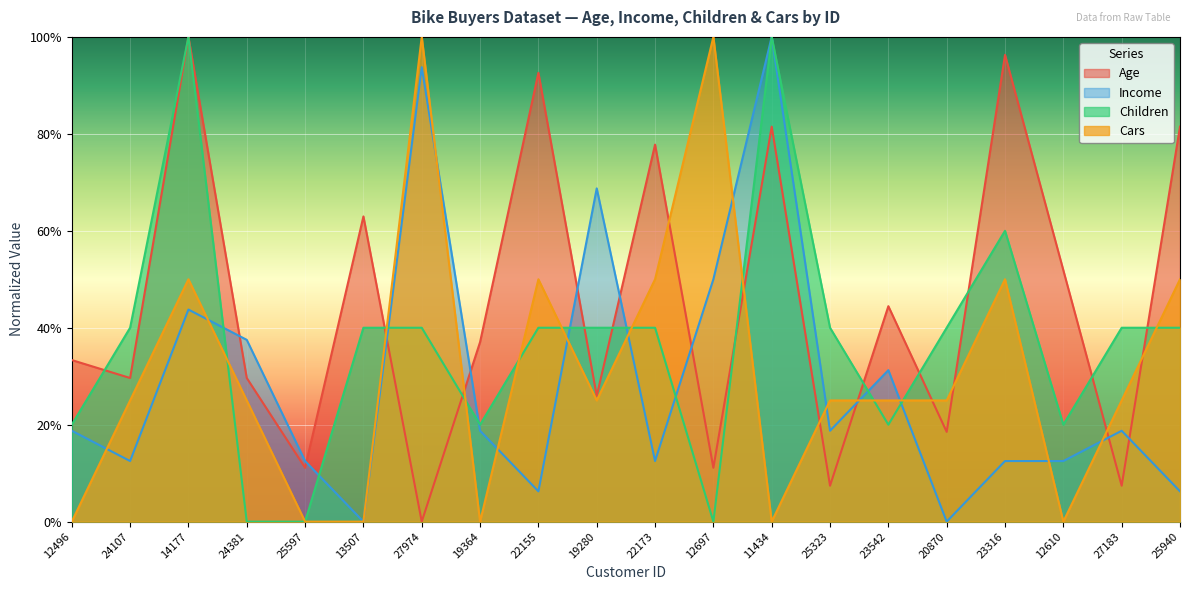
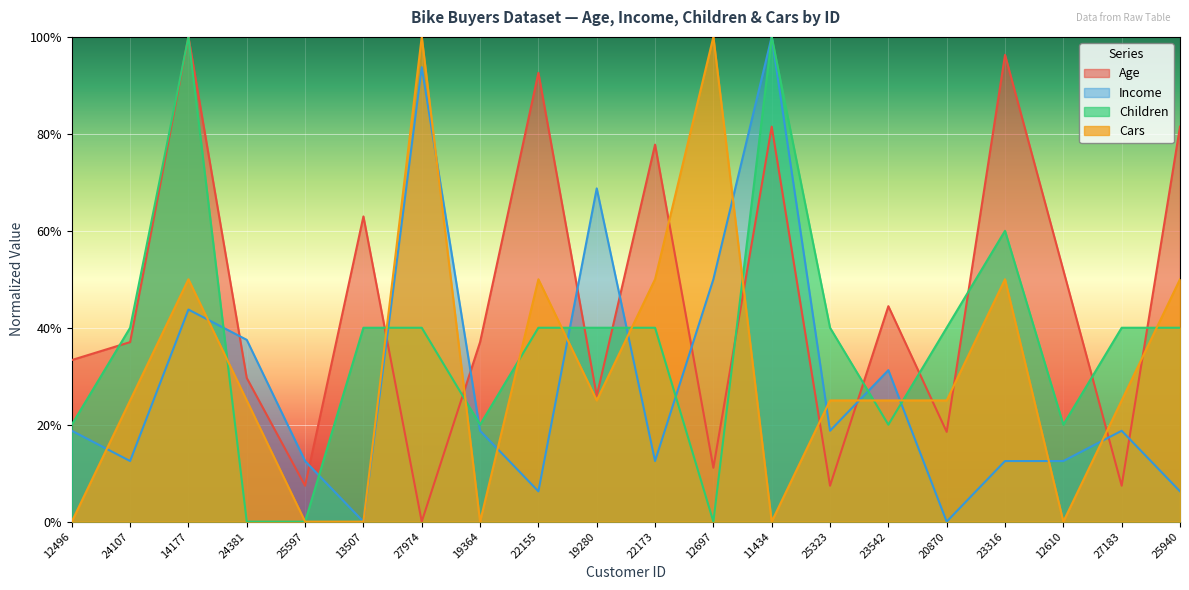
  {
    "Age": {
      "12496": "33%",
-     "24107": "30%",
+     "24107": "37%",
      "24381": "30%",
-     "25597": "11%",
+     "25597": "7%",
      "13507": "63%",
      "27974": "0%",
      "19364": "37%",
      "22155": "93%",
      "19280": "26%",
      "22173": "78%",
      "12697": "11%",
      "11434": "81%",
      "25323": "7%",
      "23542": "44%",
      "20870": "19%",
      "23316": "96%",
      "12610": "52%",
      "27183": "7%",
      "25940": "81%"
    },
    "Income": {
      "12496": "19%",
      "24107": "12%",
      "14177": "44%",
      "24381": "37%",
      "25597": "12%",
      "27974": "94%",
      "19364": "19%",
      "22155": "6%",
      "19280": "69%",
      "22173": "12%",
      "12697": "50%",
      "25323": "19%",
      "23542": "31%",
      "20870": "0%",
      "23316": "12%",
      "12610": "12%",
      "27183": "19%",
      "25940": "6%"
    },
    "Children": {
      "12496": "20%",
      "24107": "40%",
      "24381": "0%",
      "13507": "40%",
      "27974": "40%",
      "19364": "20%",
      "22155": "40%",
      "19280": "40%",
      "22173": "40%",
      "12697": "0%",
      "25323": "40%",
      "23542": "20%",
      "20870": "40%",
      "23316": "60%",
      "12610": "20%",
      "27183": "40%",
      "25940": "40%"
    },
    "Cars": {
      "12496": "0%",
      "24107": "25%",
      "14177": "50%",
      "24381": "25%",
      "27974": "100%",
      "19364": "0%",
      "22155": "50%",
      "19280": "25%",
      "22173": "50%",
      "12697": "100%",
      "11434": "0%",
      "25323": "25%",
      "23542": "25%",
      "20870": "25%",
      "23316": "50%",
      "12610": "0%",
      "27183": "25%",
      "25940": "50%"
    }
  }
